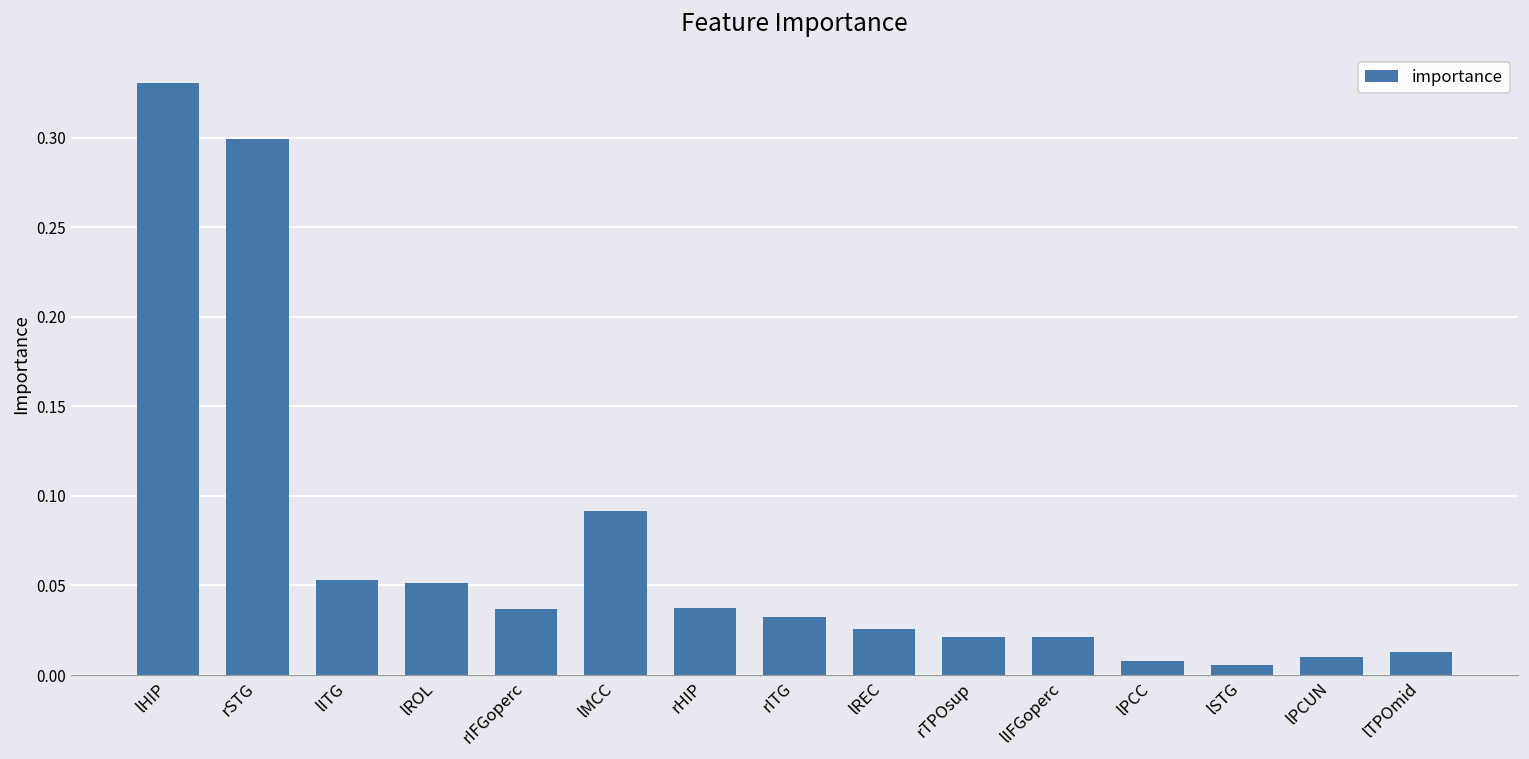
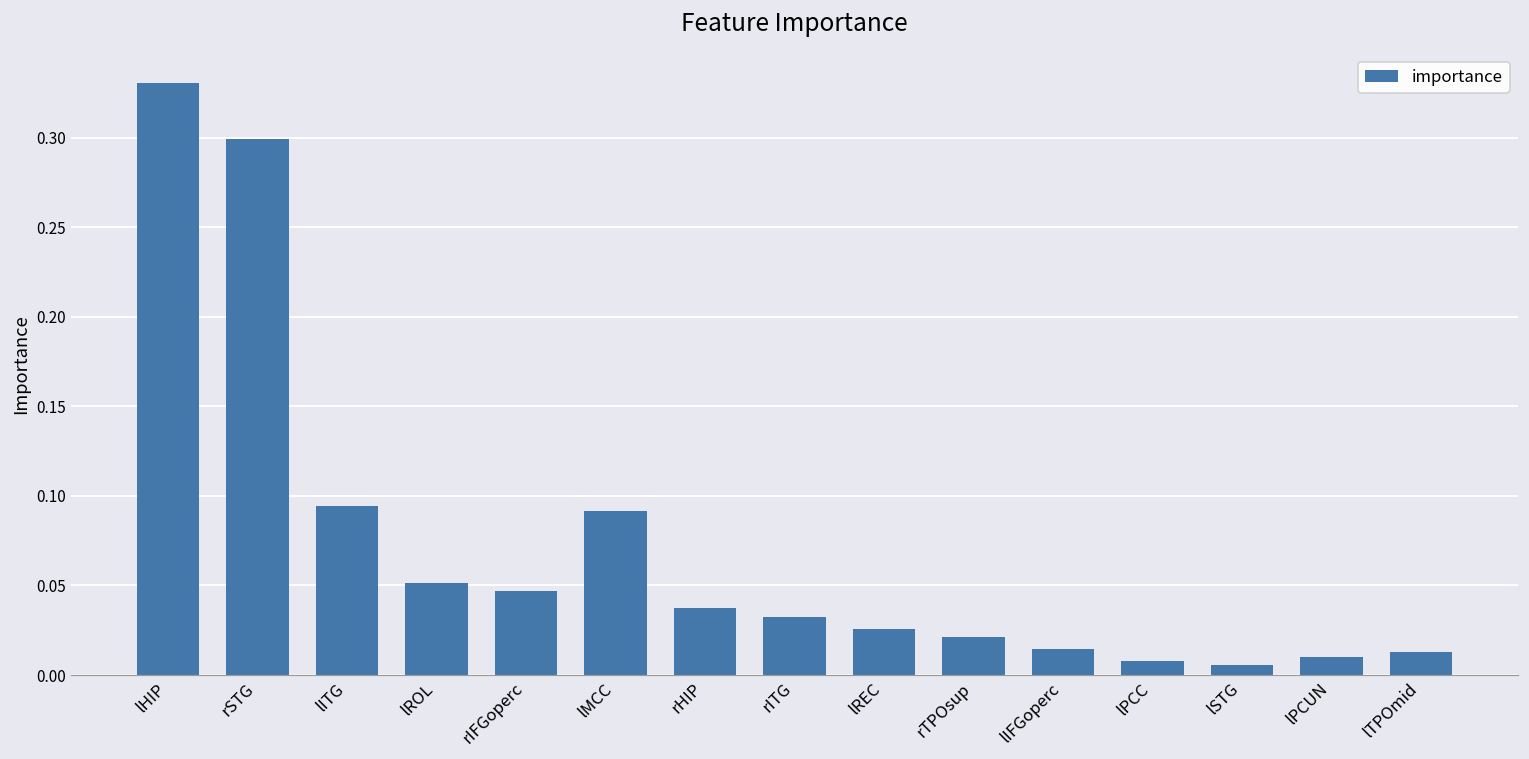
  {
    "lHIP": 0.330,
    "rSTG": 0.299,
-   "lITG": 0.053,
+   "lITG": 0.094,
    "lROL": 0.051,
-   "rIFGoperc": 0.037,
+   "rIFGoperc": 0.047,
    "lMCC": 0.092,
    "rHIP": 0.037,
    "rITG": 0.033,
    "lREC": 0.026,
    "rTPOsup": 0.021,
-   "lIFGoperc": 0.022,
+   "lIFGoperc": 0.014,
    "lPCC": 0.008,
    "lSTG": 0.005,
    "lPCUN": 0.010,
    "lTPOmid": 0.013
  }
